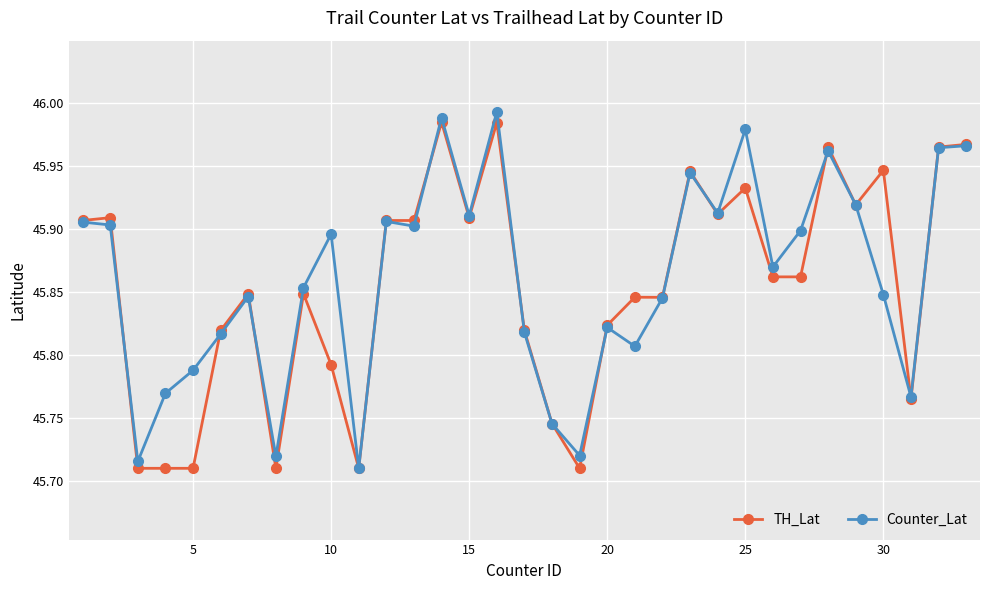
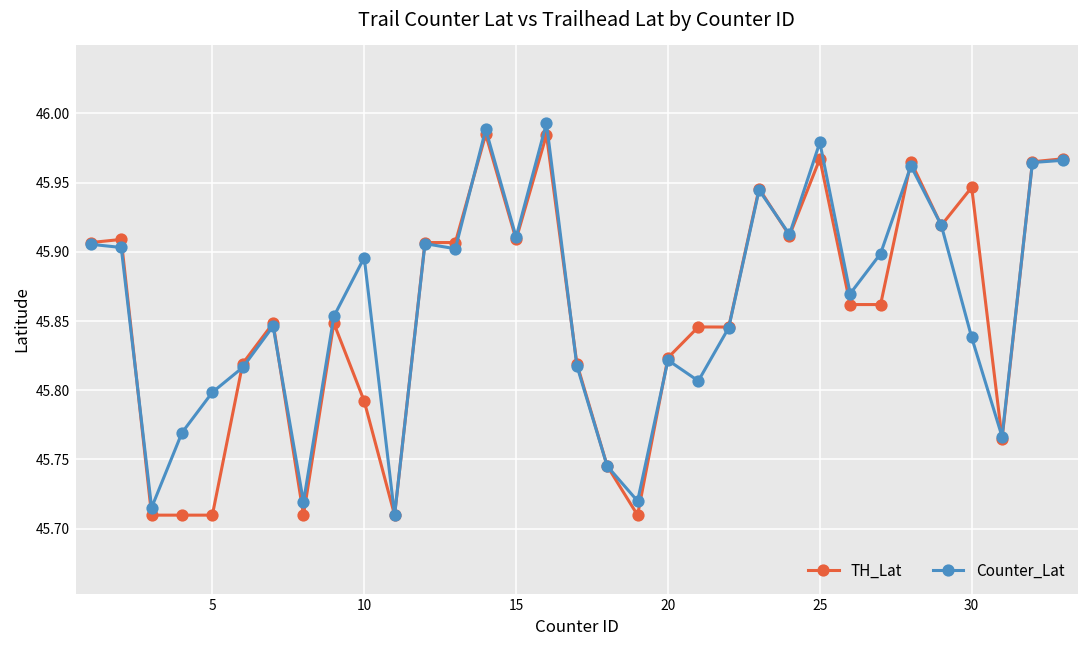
  {
    "TH_Lat": {
      "5": 45.710,
      "10": 45.792,
-     "25": 45.933,
+     "25": 45.967,
      "30": 45.947
    },
    "Counter_Lat": {
-     "5": 45.788,
+     "5": 45.799,
      "10": 45.896,
      "25": 45.979,
-     "30": 45.848
+     "30": 45.838
    }
  }
